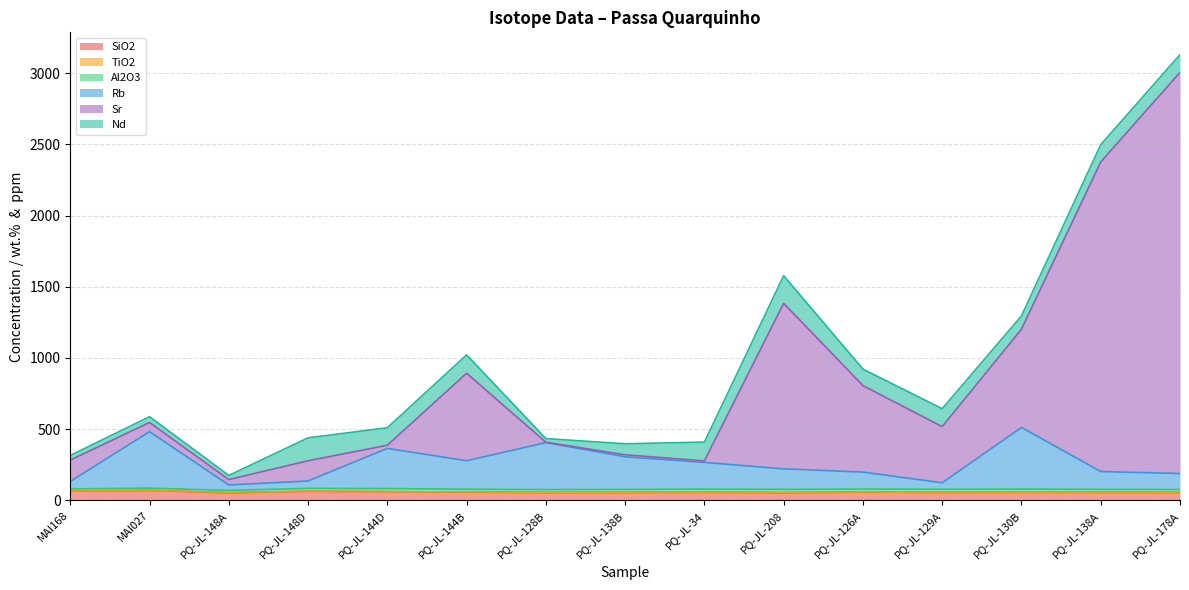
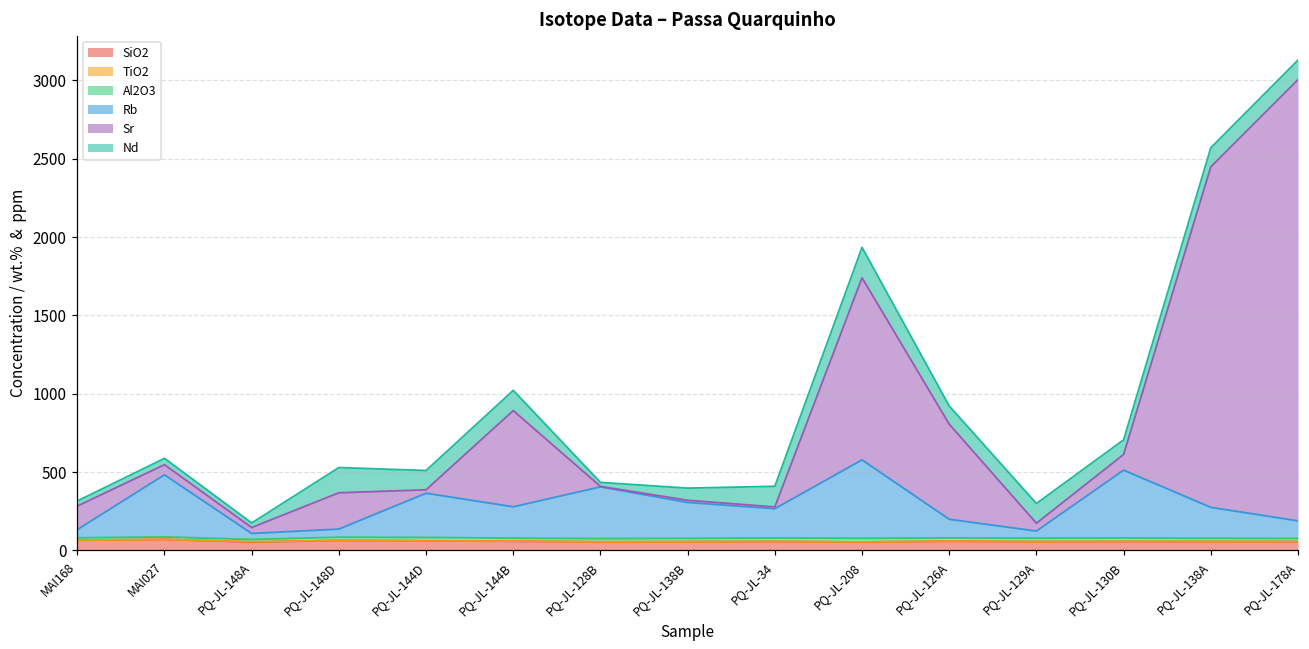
  {
    "Rb": {
      "MAI168": 50,
      "MAI027": 400,
      "PQ-JL-148A": 40,
      "PQ-JL-148D": 50,
      "PQ-JL-144D": 280,
      "PQ-JL-144B": 200,
-     "PQ-JL-208": 140,
+     "PQ-JL-208": 500,
      "PQ-JL-126A": 120,
      "PQ-JL-129A": 50,
      "PQ-JL-130B": 430,
-     "PQ-JL-138A": 130,
+     "PQ-JL-138A": 200,
      "PQ-JL-178A": 110
    },
    "Sr": {
      "MAI168": 150,
      "MAI027": 60,
      "PQ-JL-148A": 40,
-     "PQ-JL-148D": 140,
+     "PQ-JL-148D": 230,
      "PQ-JL-144D": 20,
      "PQ-JL-144B": 610,
      "PQ-JL-208": 1160,
      "PQ-JL-126A": 610,
-     "PQ-JL-129A": 390,
-     "PQ-JL-130B": 690,
+     "PQ-JL-129A": 50,
+     "PQ-JL-130B": 100,
      "PQ-JL-138A": 2170,
      "PQ-JL-178A": 2820
    }
  }
